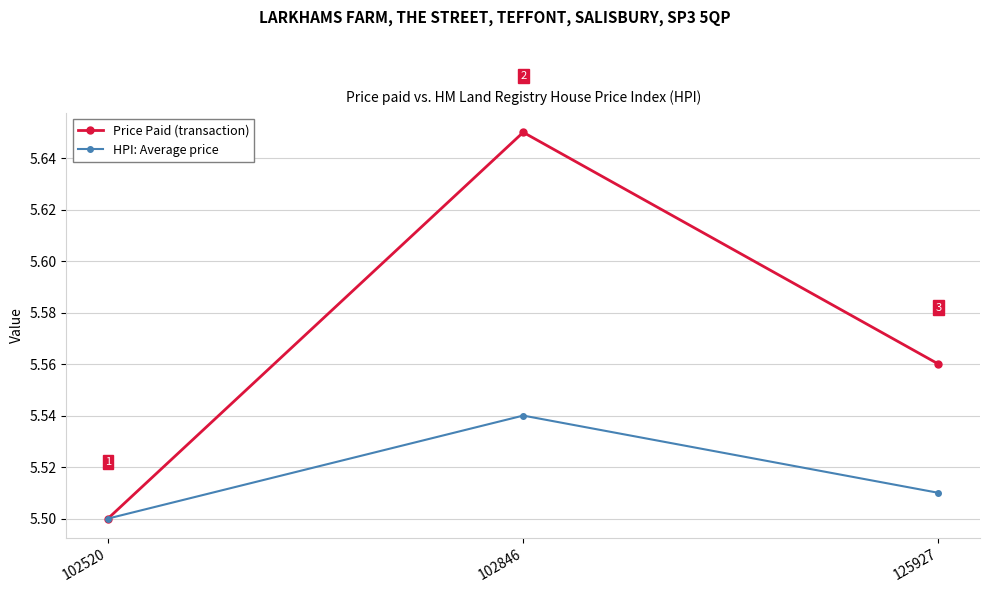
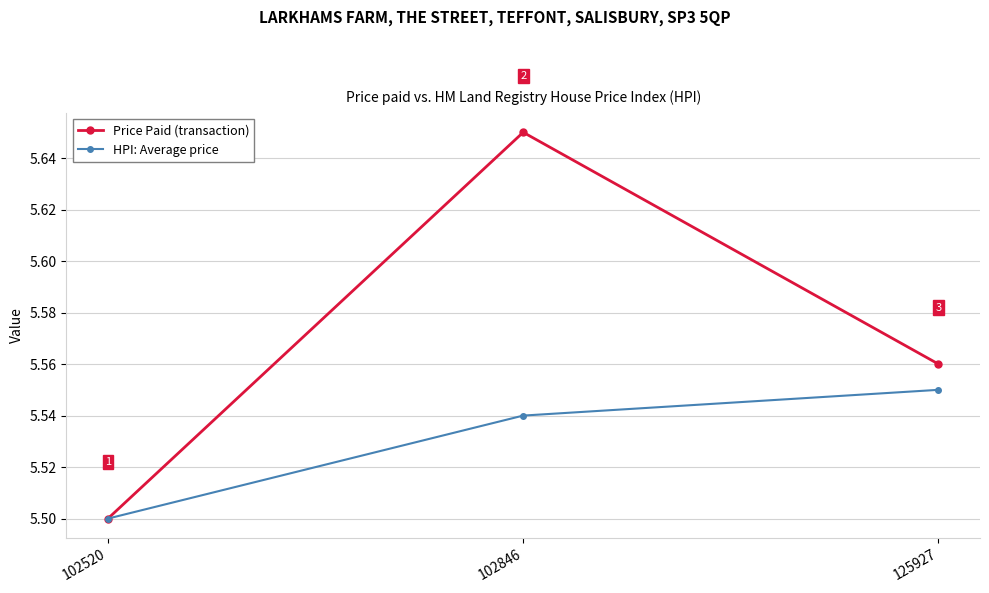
  {
    "Price Paid (transaction)": {
      "102846": 5.65,
      "125927": 5.56
    },
    "HPI: Average price": {
      "102846": 5.54,
-     "125927": 5.51
+     "125927": 5.55
    }
  }
